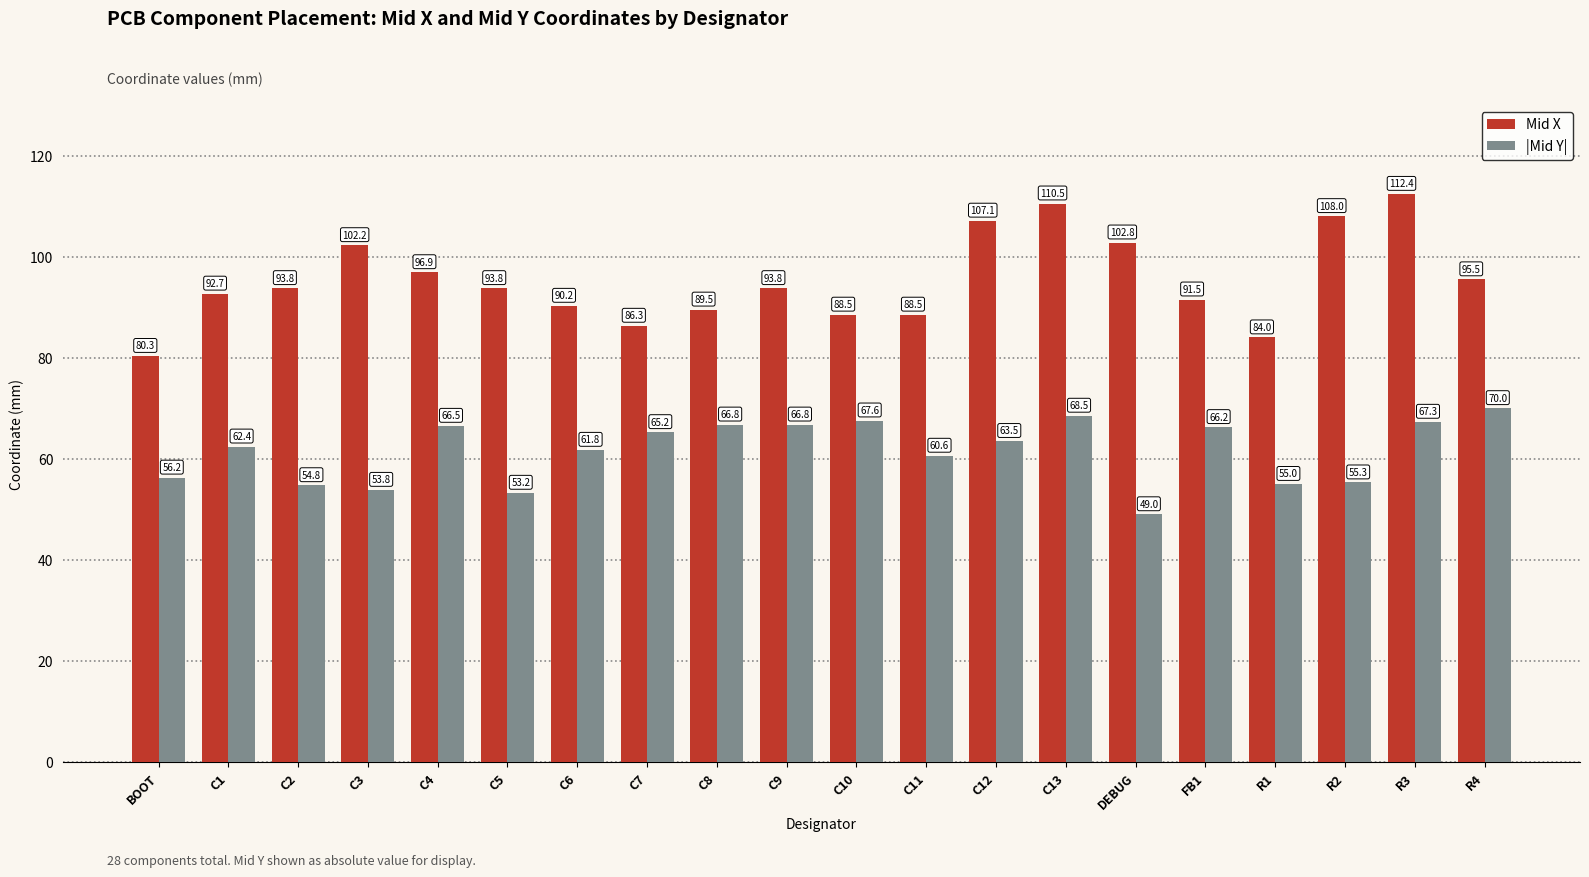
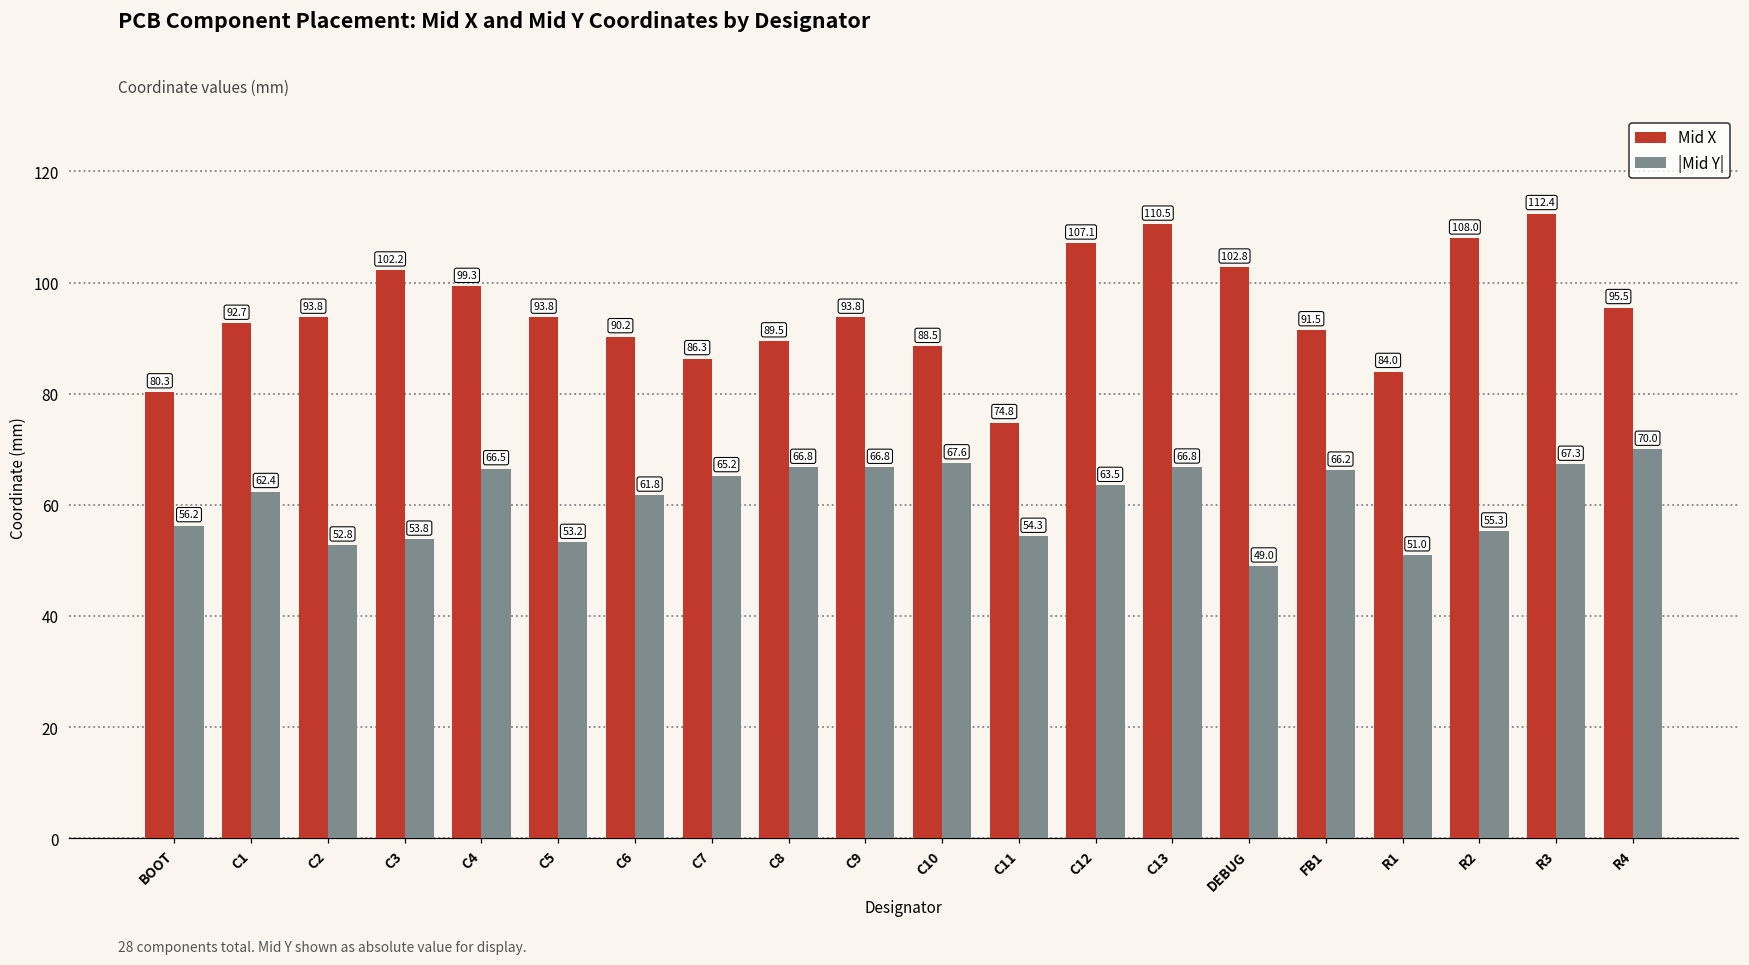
  {
    "Mid X": {
-     "C4": 96.9,
-     "C11": 88.5
+     "C4": 99.3,
+     "C11": 74.8
    },
    "|Mid Y|": {
-     "C2": 54.8,
-     "C11": 60.6,
-     "C13": 68.5,
-     "R1": 55.0
+     "C2": 52.8,
+     "C11": 54.3,
+     "C13": 66.8,
+     "R1": 51.0
    }
  }
